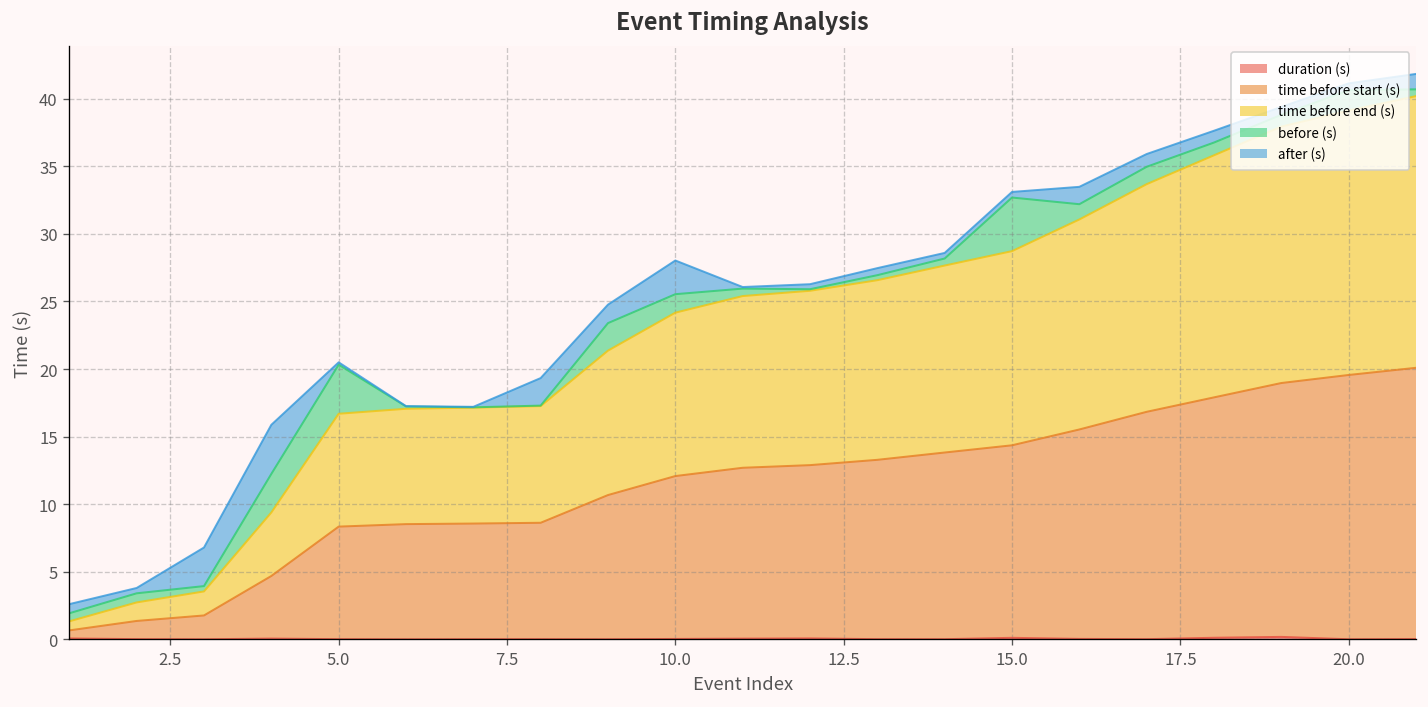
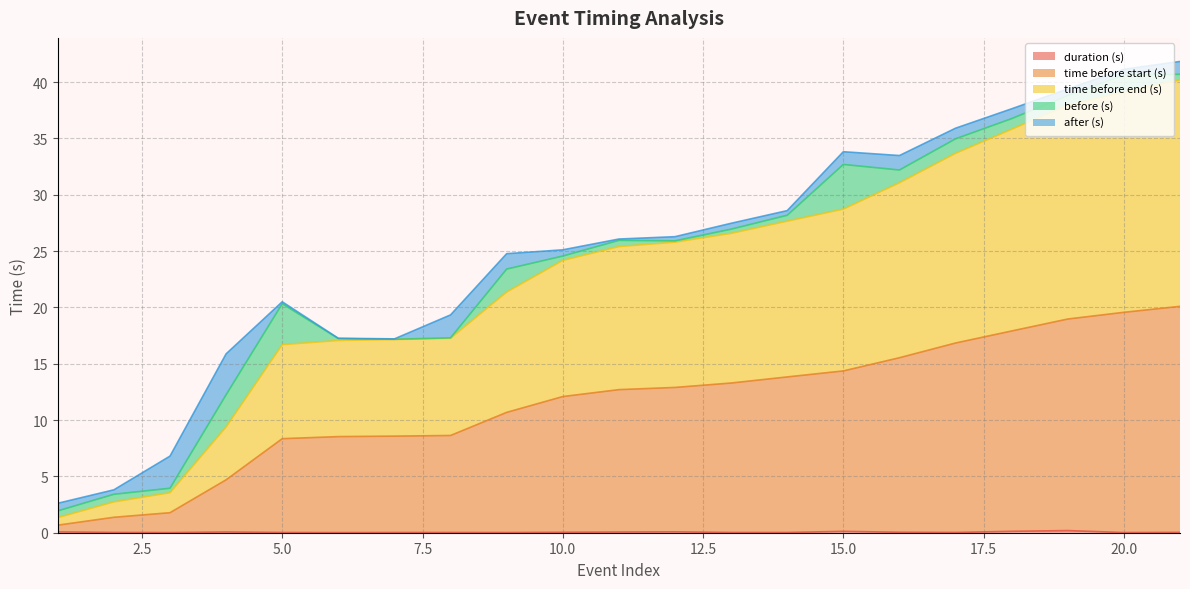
  {
    "time before end (s)": {
      "5.0": 8.3,
      "10.0": 12.1,
      "15.0": 14.4
    },
    "before (s)": {
-     "10.0": 1.4,
+     "10.0": 0.4,
      "15.0": 4.0
    },
    "after (s)": {
-     "10.0": 2.5,
-     "15.0": 0.4
+     "10.0": 0.6,
+     "15.0": 1.1
    }
  }
